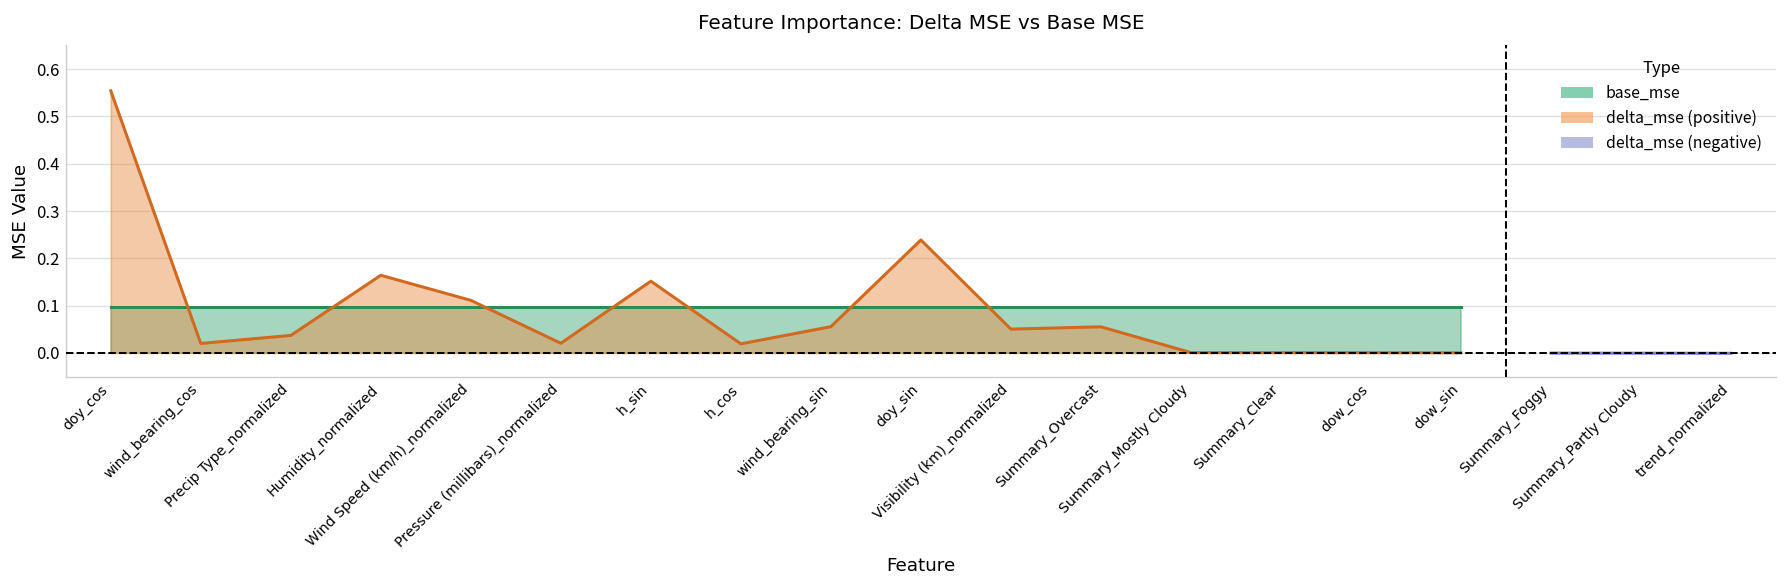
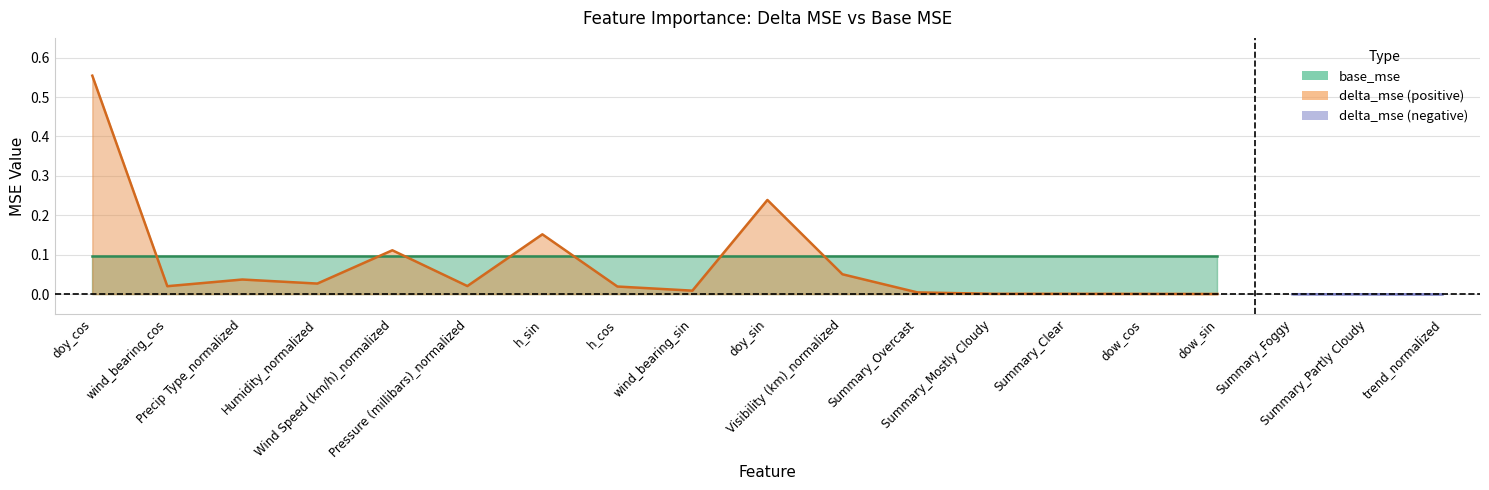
  {
    "delta_mse (positive)": {
      "doy_cos": 0.55,
      "wind_bearing_cos": 0.02,
      "Precip Type_normalized": 0.04,
-     "Humidity_normalized": 0.16,
+     "Humidity_normalized": 0.03,
      "Wind Speed (km/h)_normalized": 0.11,
      "Pressure (millibars)_normalized": 0.02,
      "h_sin": 0.15,
      "h_cos": 0.02,
-     "wind_bearing_sin": 0.06,
+     "wind_bearing_sin": 0.01,
      "doy_sin": 0.24,
      "Visibility (km)_normalized": 0.05,
-     "Summary_Overcast": 0.06,
+     "Summary_Overcast": 0.00,
      "Summary_Mostly Cloudy": 0.00,
      "Summary_Clear": 0.00,
      "dow_cos": 0.00,
      "dow_sin": 0.00
    }
  }
